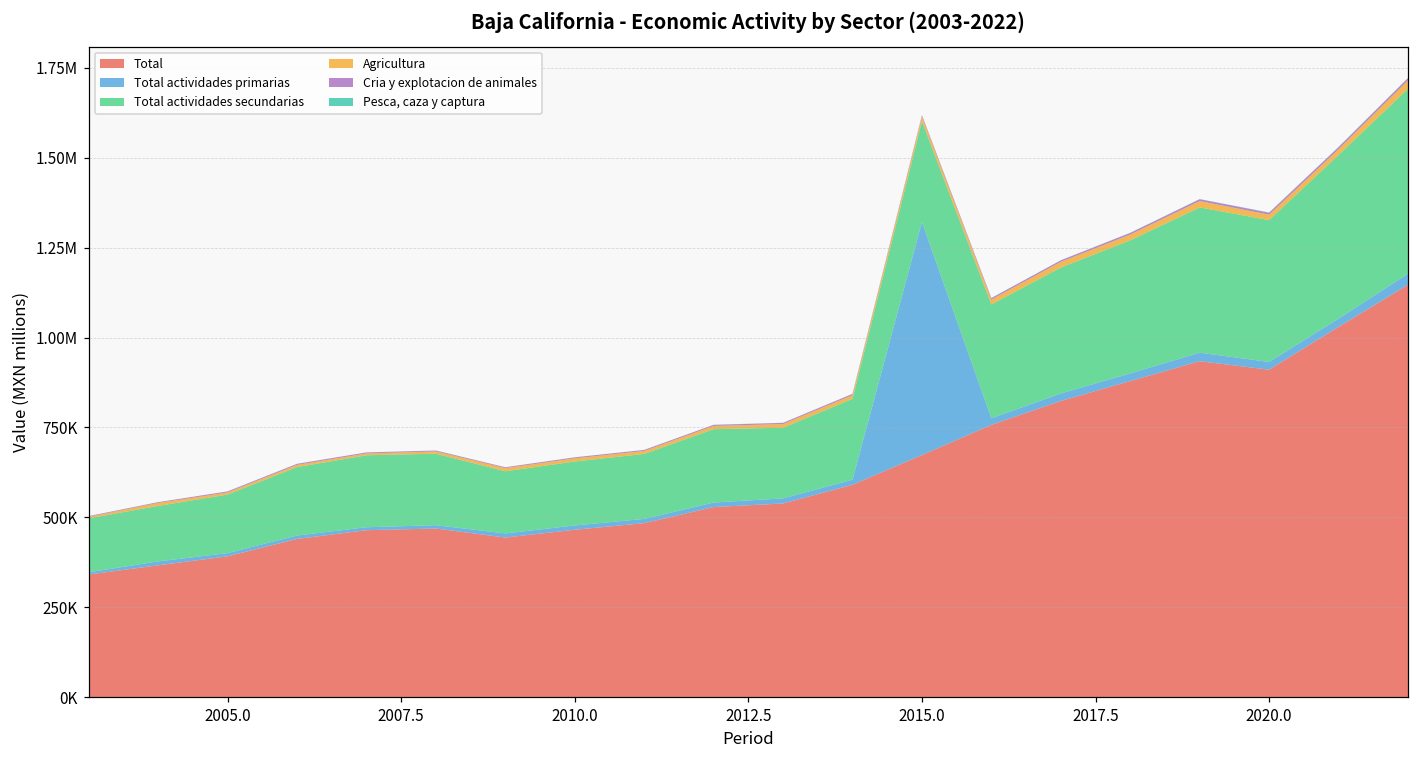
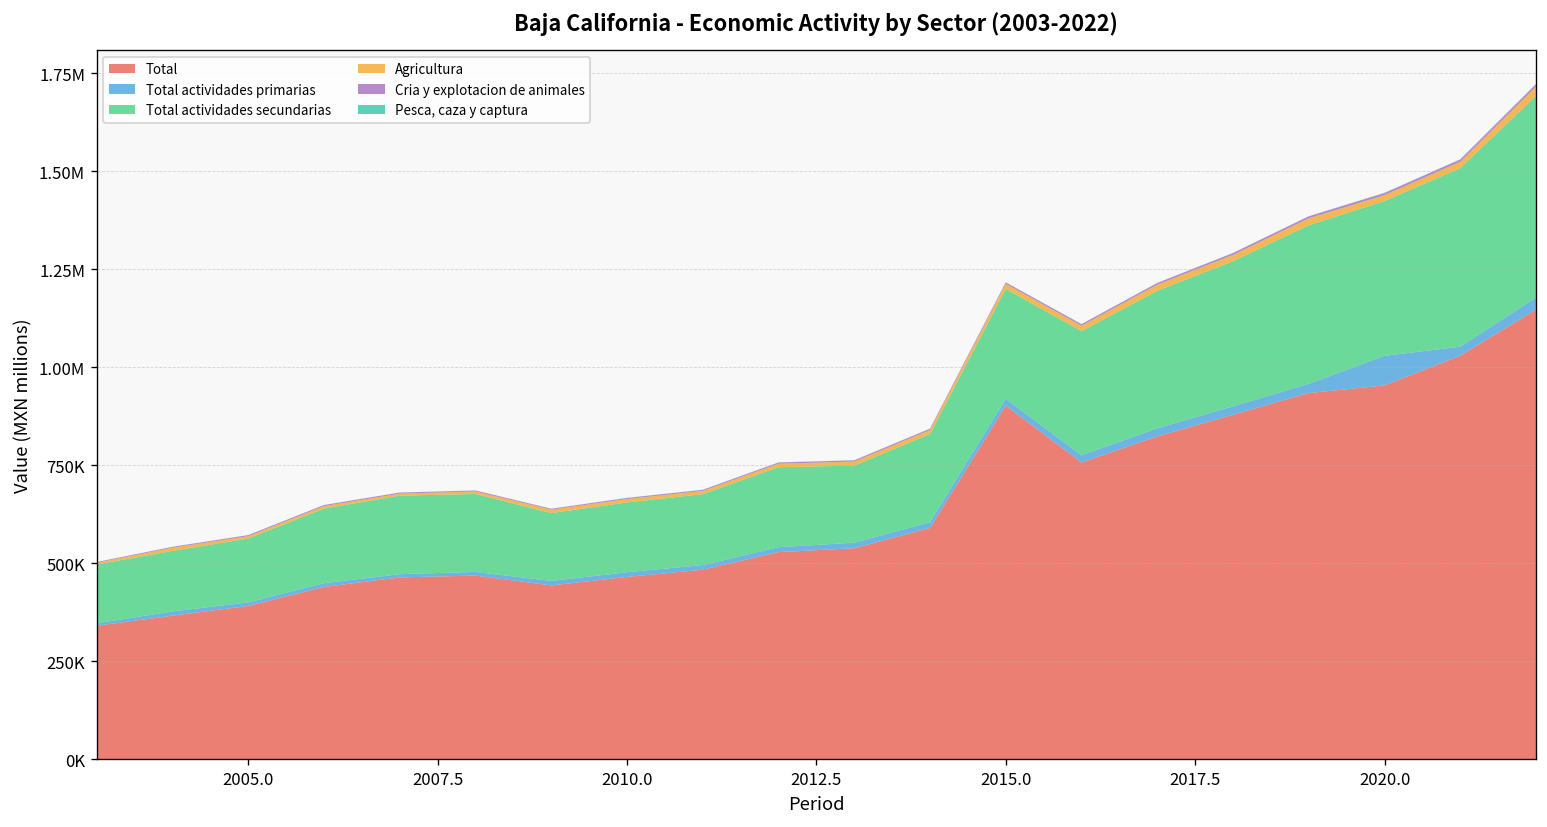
  {
    "Total": {
      "2005.0": 390000,
      "2010.0": 470000,
-     "2015.0": 670000,
-     "2020.0": 910000
+     "2015.0": 900000,
+     "2020.0": 950000
    },
    "Total actividades primarias": {
      "2005.0": 10000,
      "2010.0": 10000,
-     "2015.0": 650000,
-     "2020.0": 20000
+     "2015.0": 20000,
+     "2020.0": 80000
    }
  }
